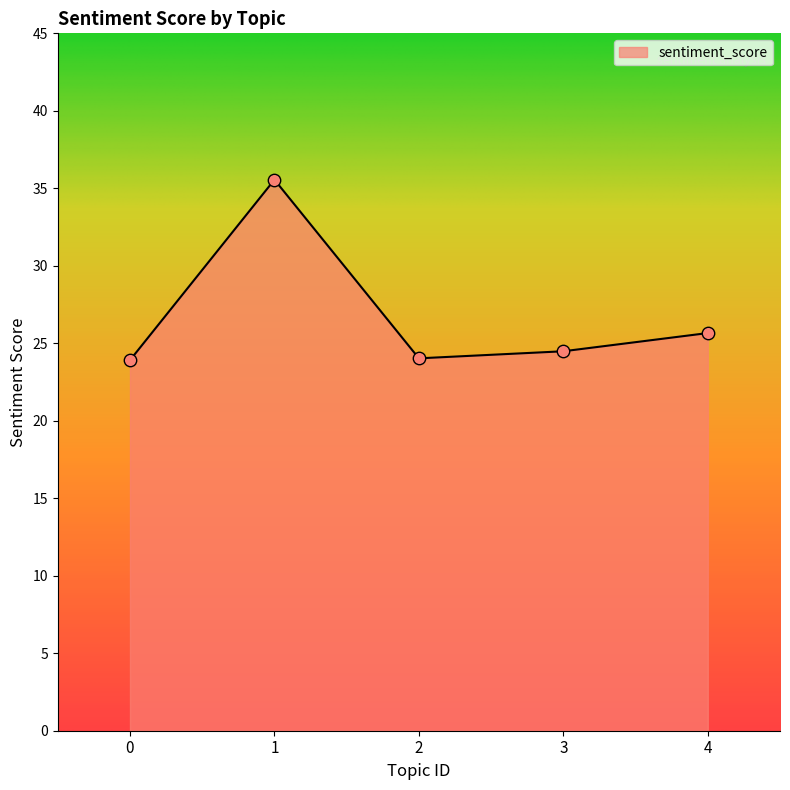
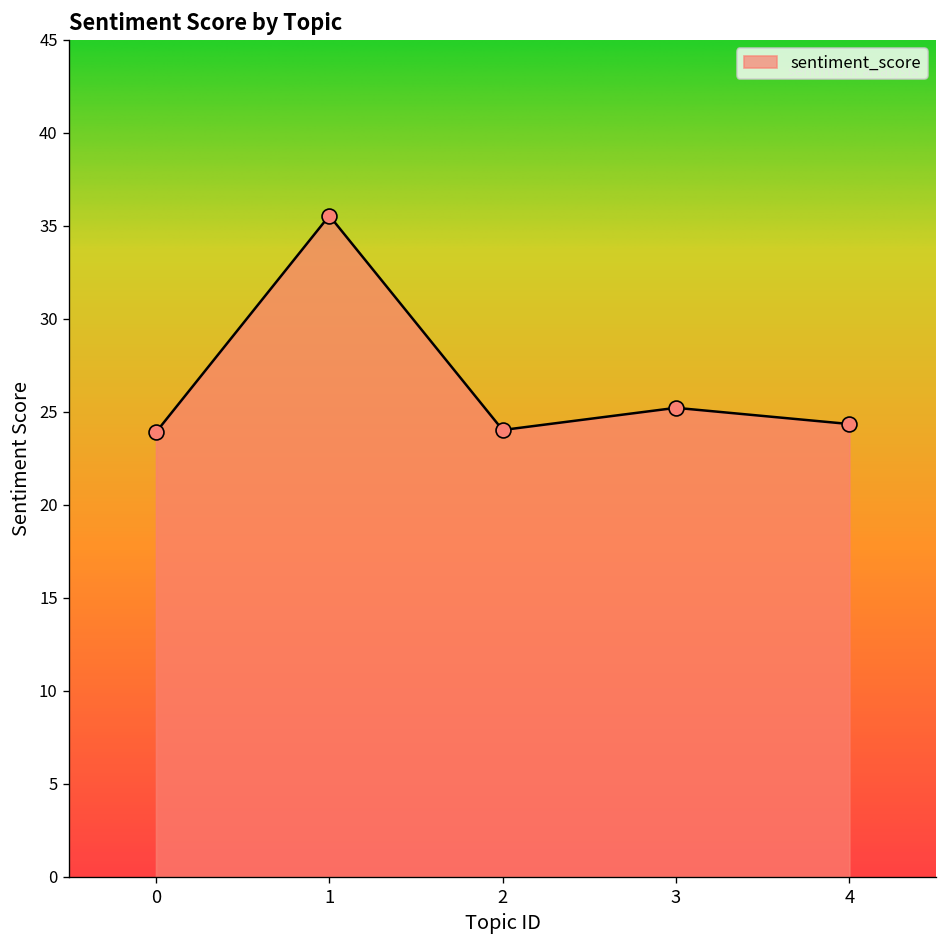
  {
    "0": 23.9,
    "1": 35.6,
    "2": 24.0,
-   "3": 24.5,
-   "4": 25.7
+   "3": 25.2,
+   "4": 24.4
  }
